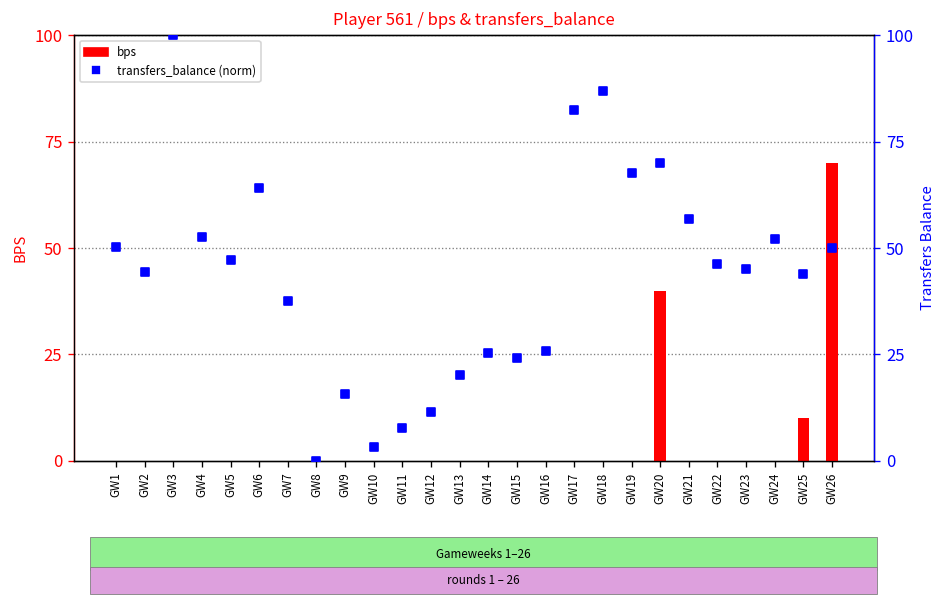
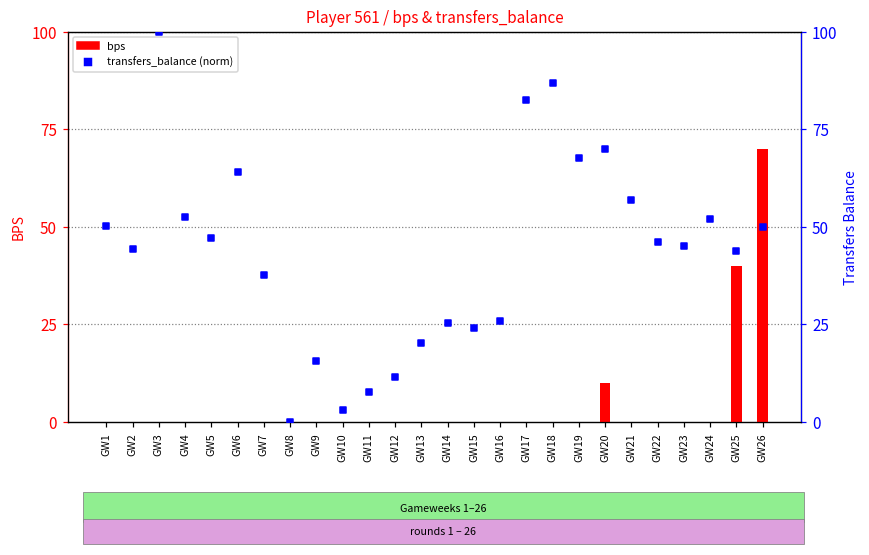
  {
    "bps": {
      "GW1": 0,
      "GW2": 0,
      "GW3": 0,
      "GW4": 0,
      "GW5": 0,
      "GW6": 0,
      "GW7": 0,
      "GW8": 0,
      "GW9": 0,
      "GW10": 0,
      "GW11": 0,
      "GW12": 0,
      "GW13": 0,
      "GW14": 0,
      "GW15": 0,
      "GW16": 0,
      "GW17": 0,
      "GW18": 0,
      "GW19": 0,
-     "GW20": 40,
+     "GW20": 10,
      "GW21": 0,
      "GW22": 0,
      "GW23": 0,
      "GW24": 0,
-     "GW25": 10,
+     "GW25": 40,
      "GW26": 70
    }
  }
